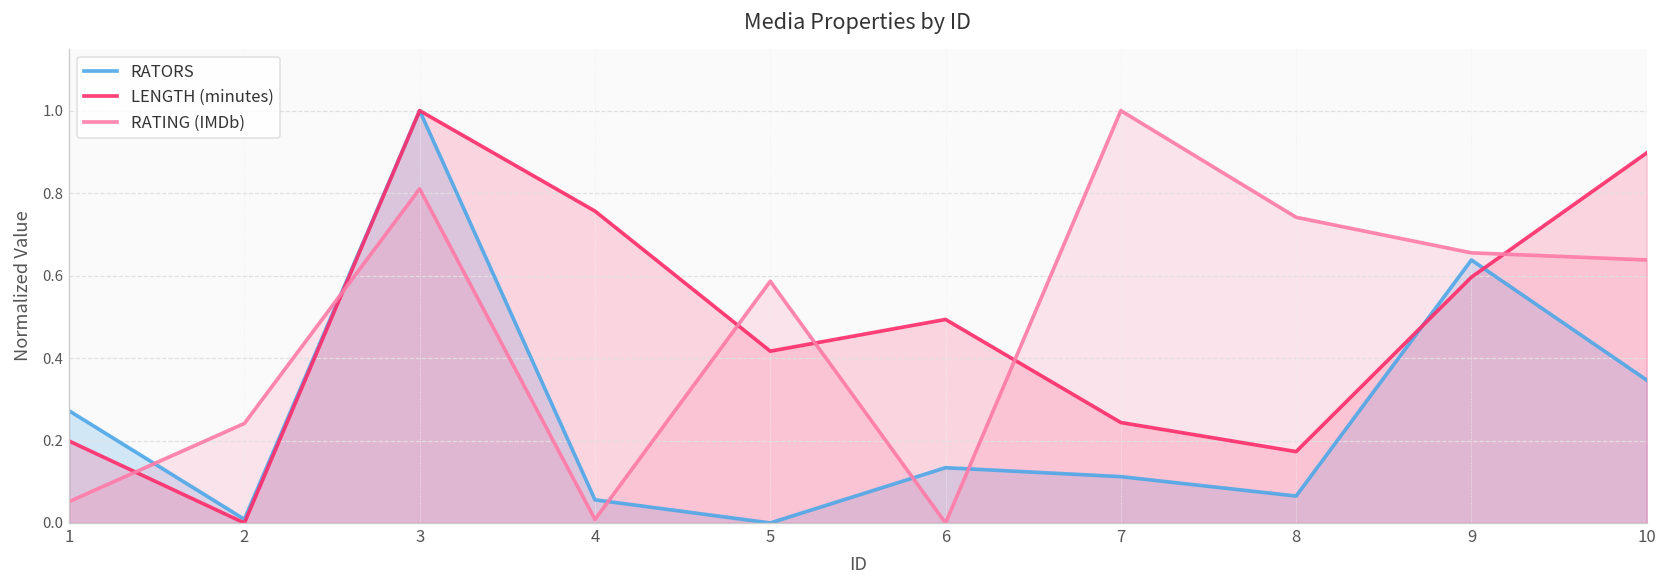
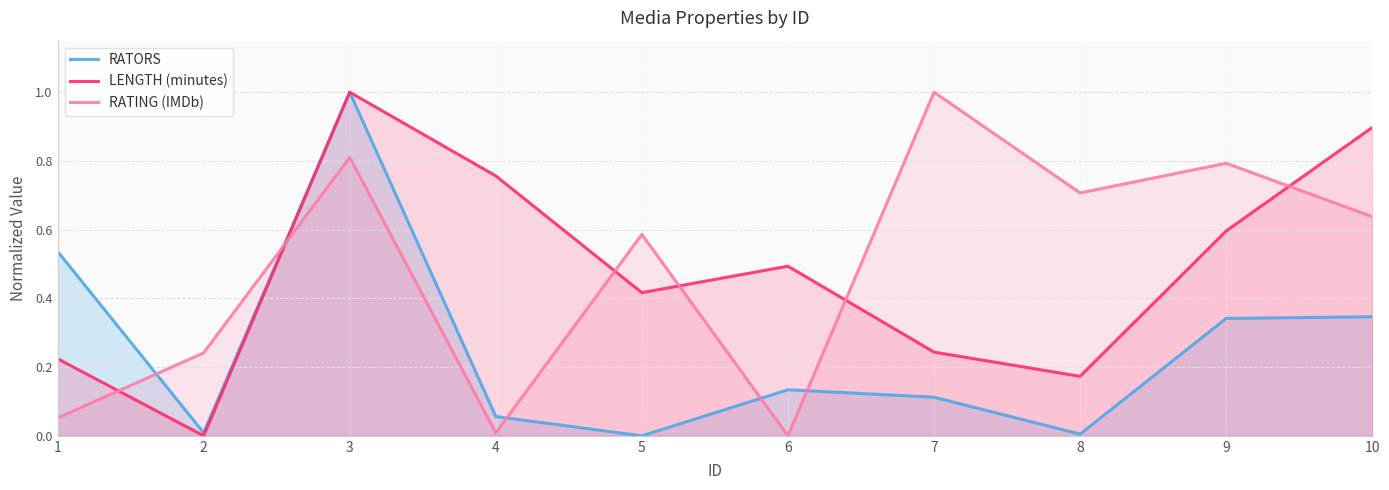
  {
    "RATORS": {
-     "1": 0.27,
+     "1": 0.54,
      "2": 0.01,
      "4": 0.06,
      "5": 0.00,
      "6": 0.13,
      "7": 0.11,
-     "8": 0.07,
-     "9": 0.64,
+     "8": 0.00,
+     "9": 0.34,
      "10": 0.35
    },
    "LENGTH (minutes)": {
-     "1": 0.20,
+     "1": 0.22,
      "2": 0.00,
      "4": 0.76,
      "5": 0.42,
      "6": 0.49,
      "7": 0.24,
      "8": 0.17,
      "9": 0.60,
      "10": 0.90
    },
    "RATING (IMDb)": {
      "1": 0.05,
      "2": 0.24,
      "3": 0.81,
      "4": 0.01,
      "5": 0.59,
      "6": 0.00,
      "7": 1.00,
-     "8": 0.74,
-     "9": 0.66,
+     "8": 0.71,
+     "9": 0.79,
      "10": 0.64
    }
  }
